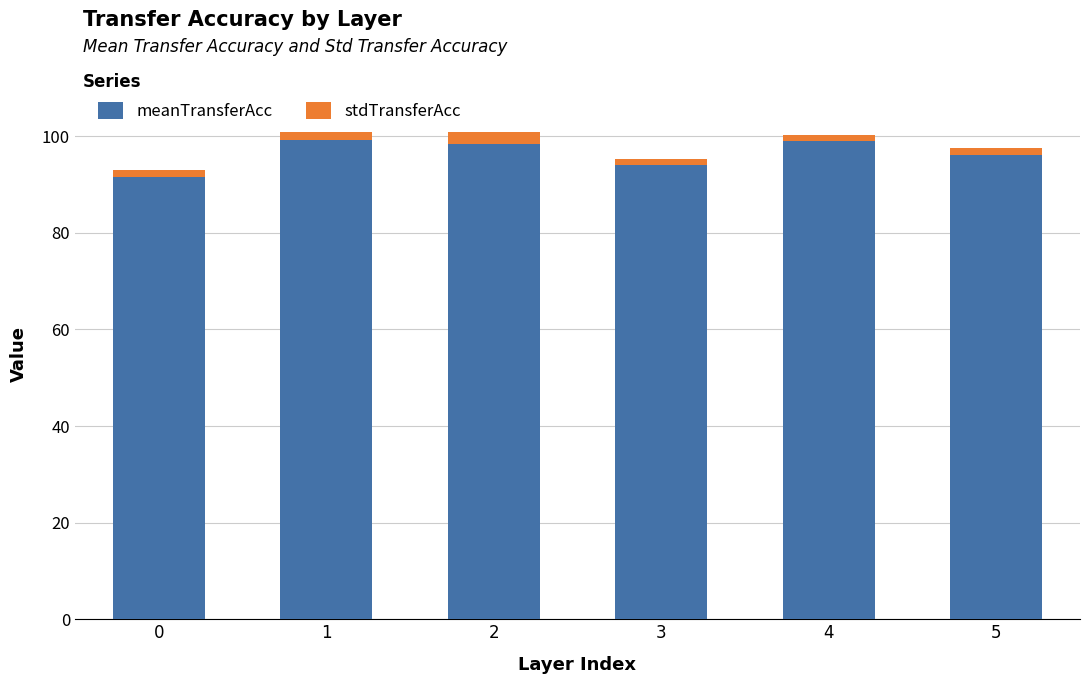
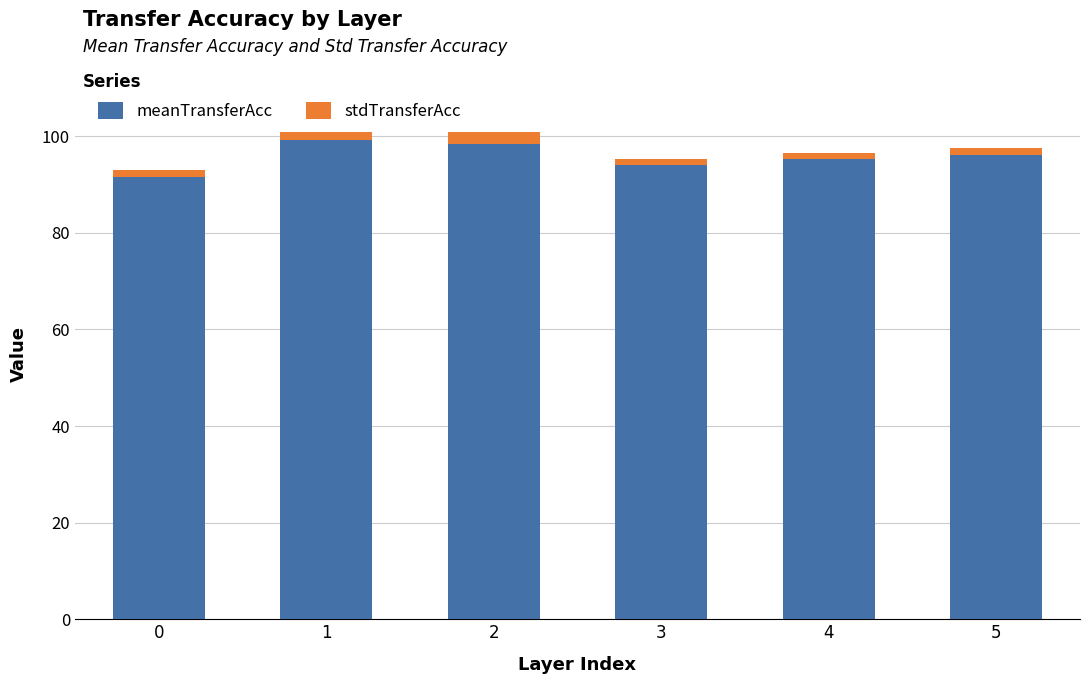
  {
    "meanTransferAcc": {
      "0": 91,
      "1": 99,
      "2": 98,
      "3": 94,
-     "4": 99,
+     "4": 95,
      "5": 96
    },
    "stdTransferAcc": {
      "0": 2,
      "1": 2,
      "2": 2,
      "3": 1,
      "4": 1,
      "5": 1
    }
  }
